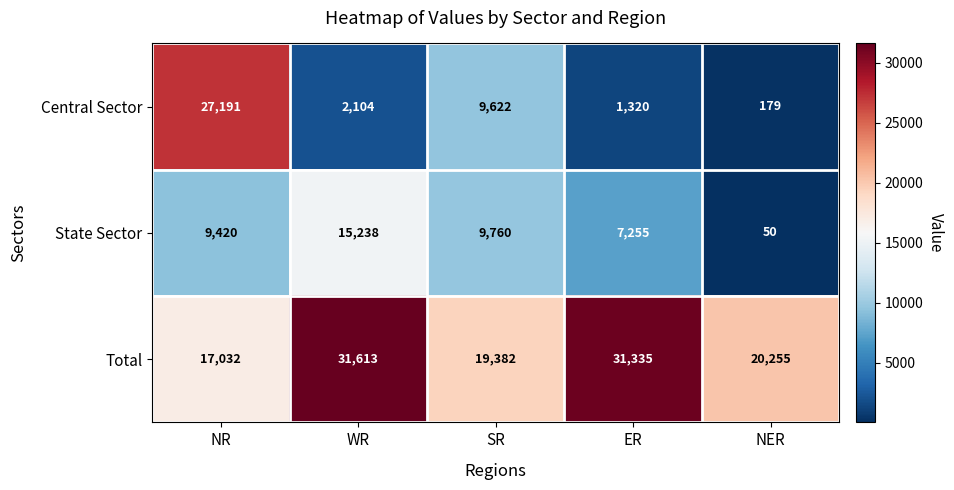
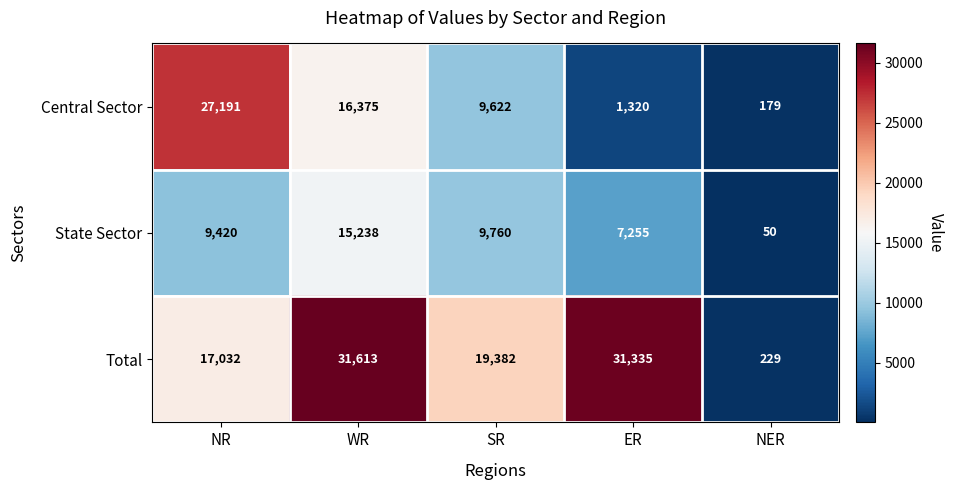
  {
    "Central Sector": {
      "NR": "27,191",
-     "WR": "2,104",
+     "WR": "16,375",
      "SR": "9,622",
      "ER": "1,320",
      "NER": "179"
    },
    "State Sector": {
      "NR": "9,420",
      "WR": "15,238",
      "SR": "9,760",
      "ER": "7,255",
      "NER": "50"
    },
    "Total": {
      "NR": "17,032",
      "WR": "31,613",
      "SR": "19,382",
      "ER": "31,335",
-     "NER": "20,255"
+     "NER": "229"
    }
  }
